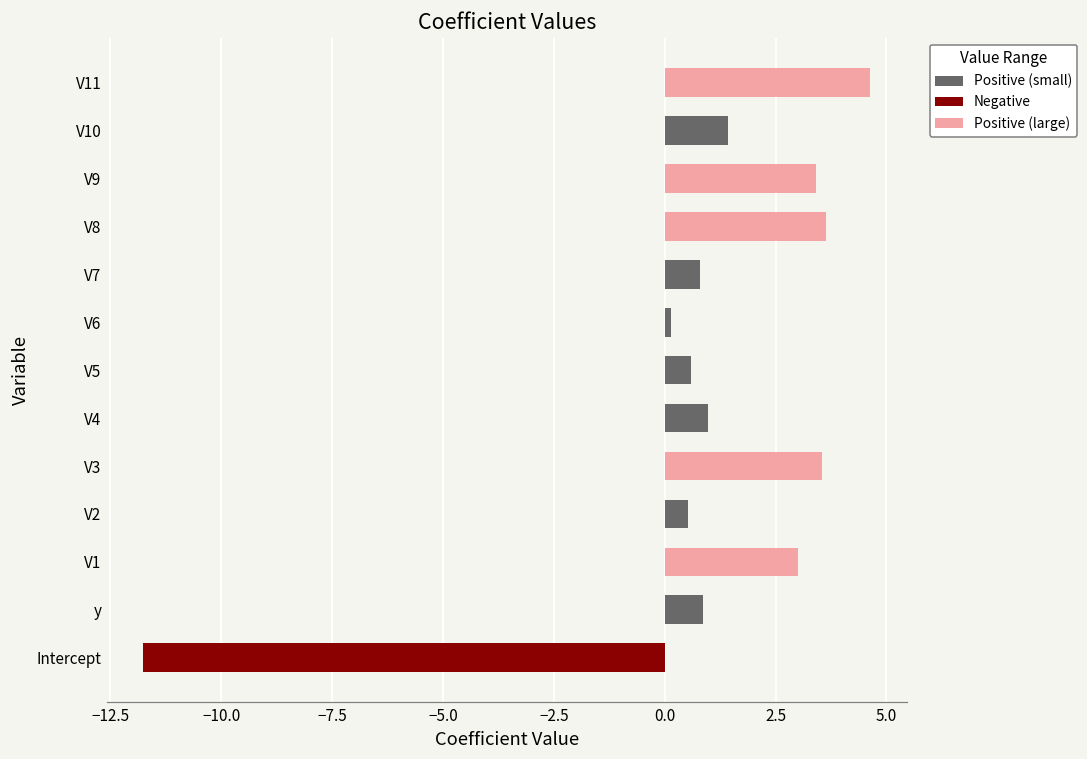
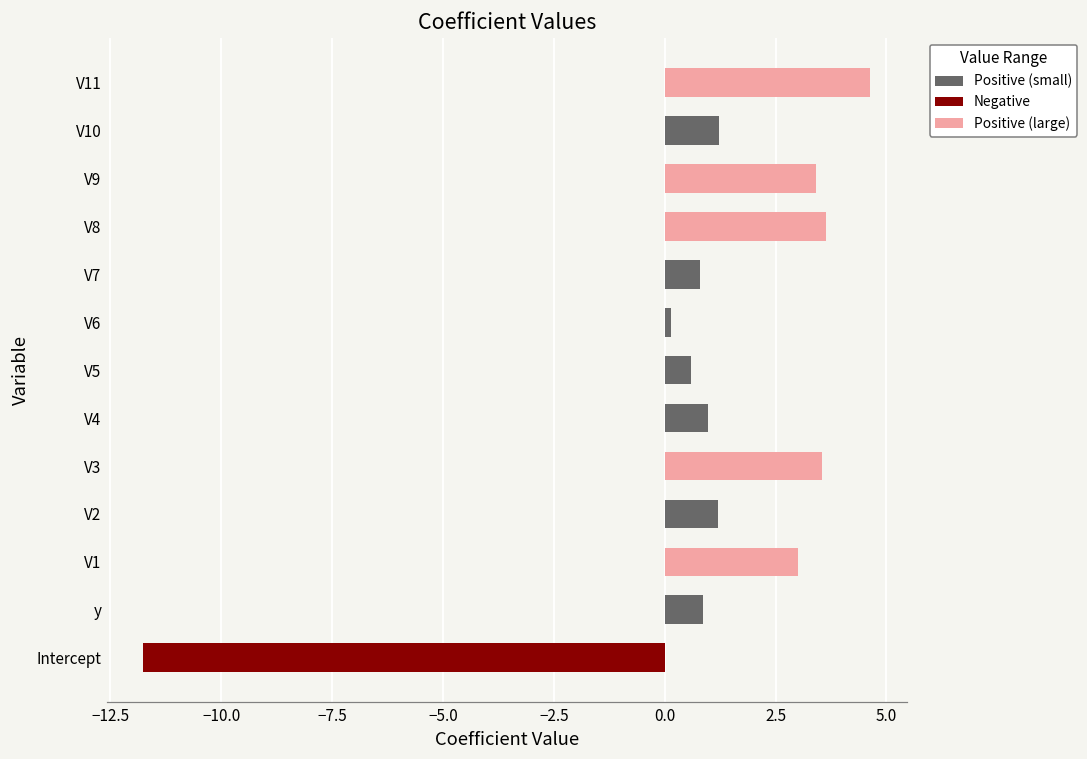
  {
    "V11": 4.6,
-   "V10": 1.4,
+   "V10": 1.2,
    "V9": 3.4,
    "V8": 3.6,
    "V7": 0.8,
    "V6": 0.1,
    "V5": 0.6,
    "V4": 1.0,
    "V3": 3.5,
-   "V2": 0.5,
+   "V2": 1.2,
    "V1": 3.0,
    "y": 0.9,
    "Intercept": -11.8
  }
